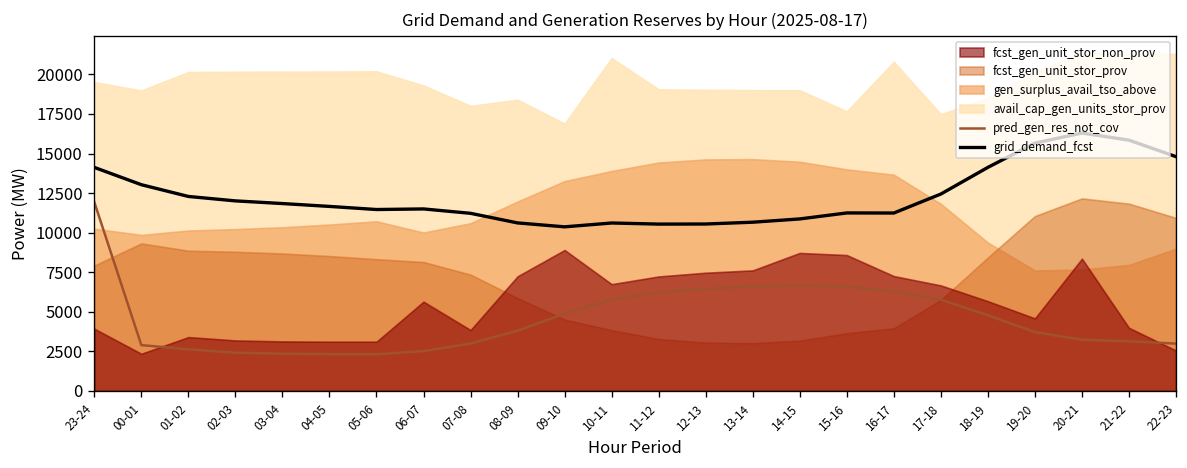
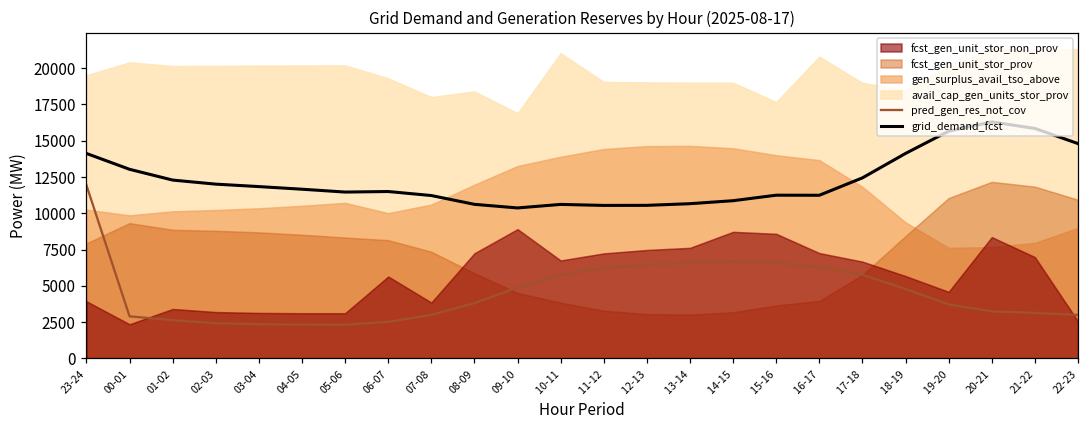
  {
    "avail_cap_gen_units_stor_prov": {
      "23-24": 19500,
-     "00-01": 19000,
+     "00-01": 20400,
      "01-02": 20200,
      "02-03": 20200,
      "03-04": 20200,
      "04-05": 20200,
      "05-06": 20200,
      "06-07": 19300,
      "07-08": 18000,
      "08-09": 18400,
      "09-10": 16900,
      "10-11": 21000,
      "11-12": 19100,
      "12-13": 19000,
      "13-14": 19000,
      "14-15": 19000,
      "15-16": 17700,
      "16-17": 20800,
-     "17-18": 17500,
+     "17-18": 19000,
      "22-23": 21300
    },
    "grid_demand_fcst": {
      "23-24": 14100,
      "00-01": 13000,
      "01-02": 12300,
      "02-03": 12000,
      "03-04": 11800,
      "04-05": 11700,
      "05-06": 11500,
      "06-07": 11500,
      "07-08": 11200,
      "08-09": 10600,
      "09-10": 10400,
      "10-11": 10600,
      "11-12": 10500,
      "12-13": 10500,
      "13-14": 10700,
      "14-15": 10900,
      "15-16": 11200,
      "16-17": 11200,
      "17-18": 12400,
      "18-19": 14100,
      "22-23": 14800
    },
    "fcst_gen_unit_stor_non_prov": {
      "23-24": 3900,
      "00-01": 2300,
      "01-02": 3400,
      "02-03": 3200,
      "03-04": 3100,
      "04-05": 3100,
      "05-06": 3100,
      "06-07": 5600,
      "07-08": 3800,
      "08-09": 7200,
      "09-10": 8900,
      "10-11": 6700,
      "11-12": 7200,
      "12-13": 7500,
      "13-14": 7600,
      "14-15": 8700,
      "15-16": 8600,
      "16-17": 7300,
      "17-18": 6700,
      "18-19": 5700,
      "19-20": 4600,
      "20-21": 8400,
-     "21-22": 4000,
+     "21-22": 7000,
      "22-23": 2600
    }
  }
